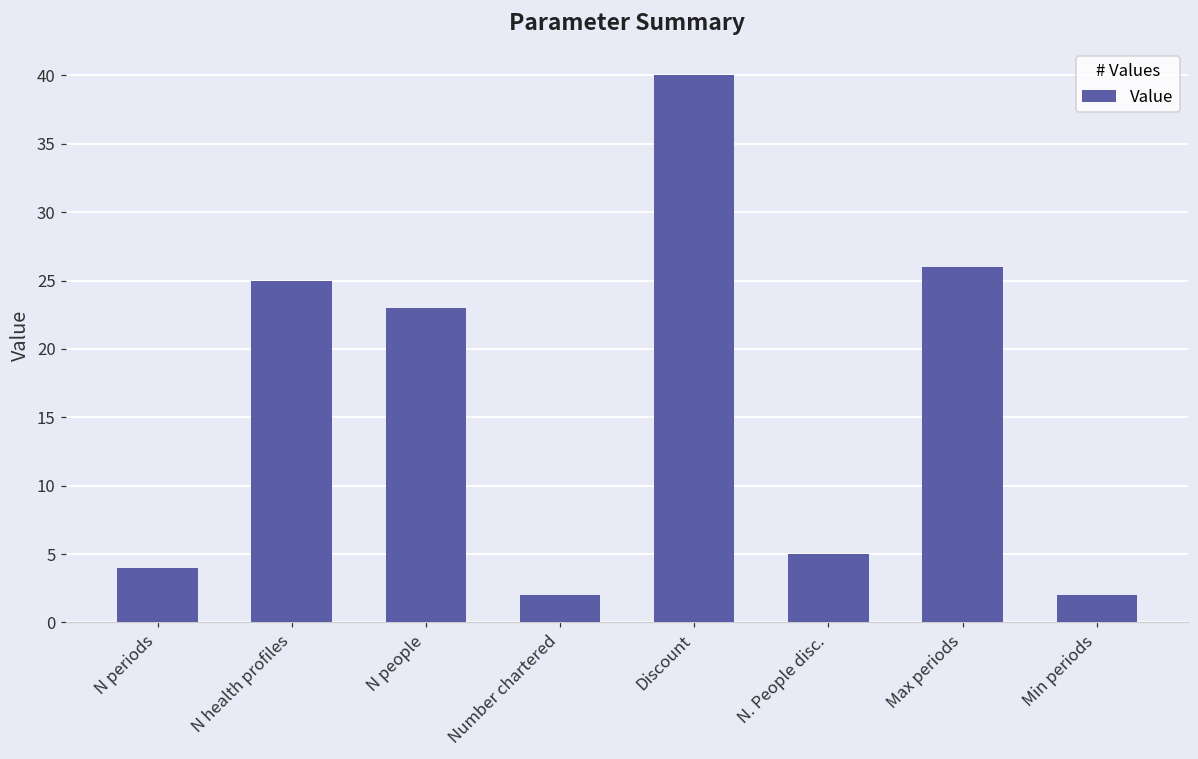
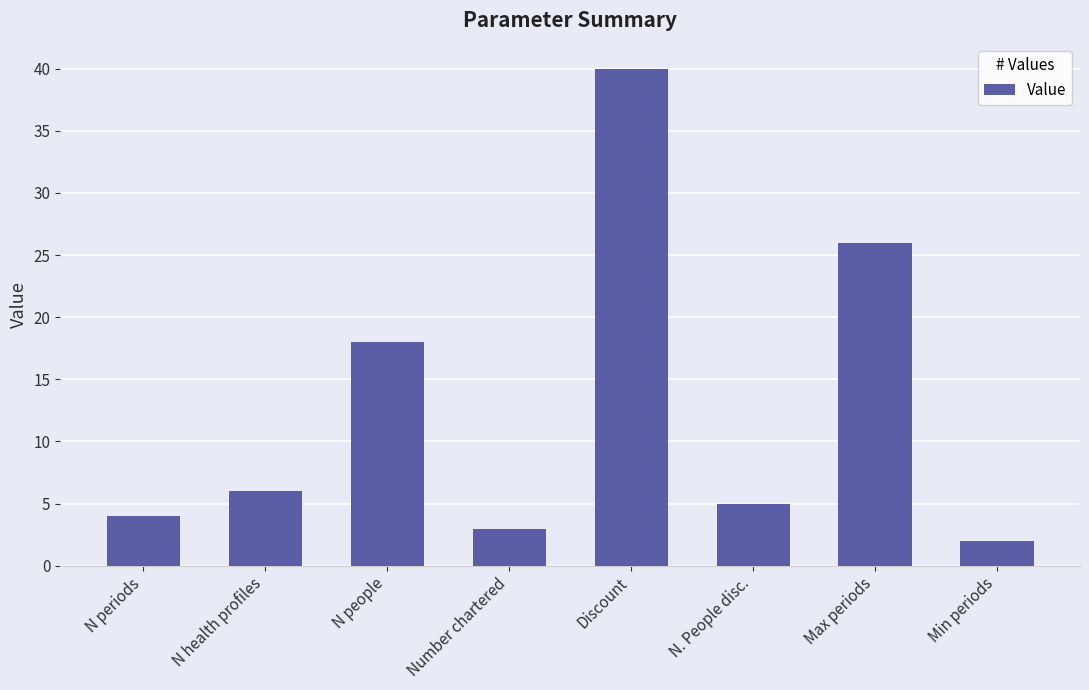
  {
    "N periods": 4,
-   "N health profiles": 25,
-   "N people": 23,
-   "Number chartered": 2,
+   "N health profiles": 6,
+   "N people": 18,
+   "Number chartered": 3,
    "Discount": 40,
    "N. People disc.": 5,
    "Max periods": 26,
    "Min periods": 2
  }
